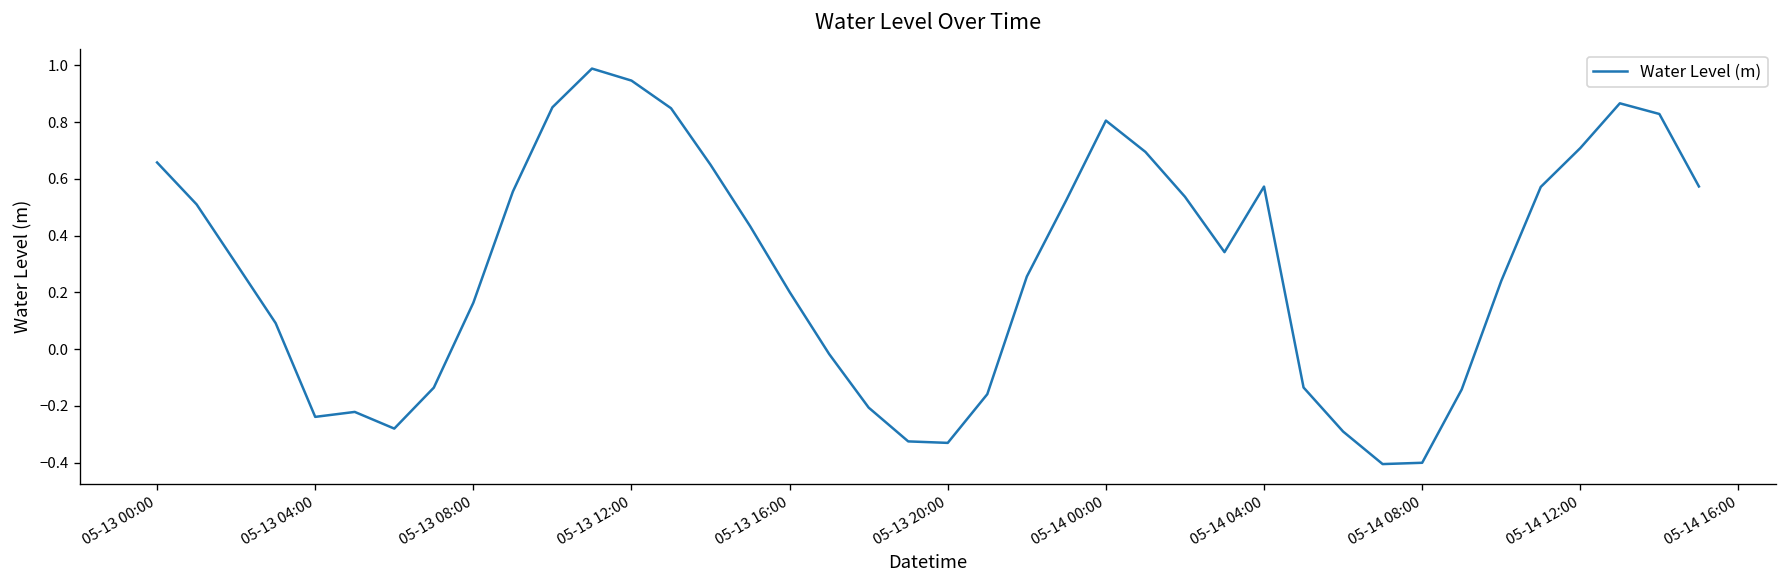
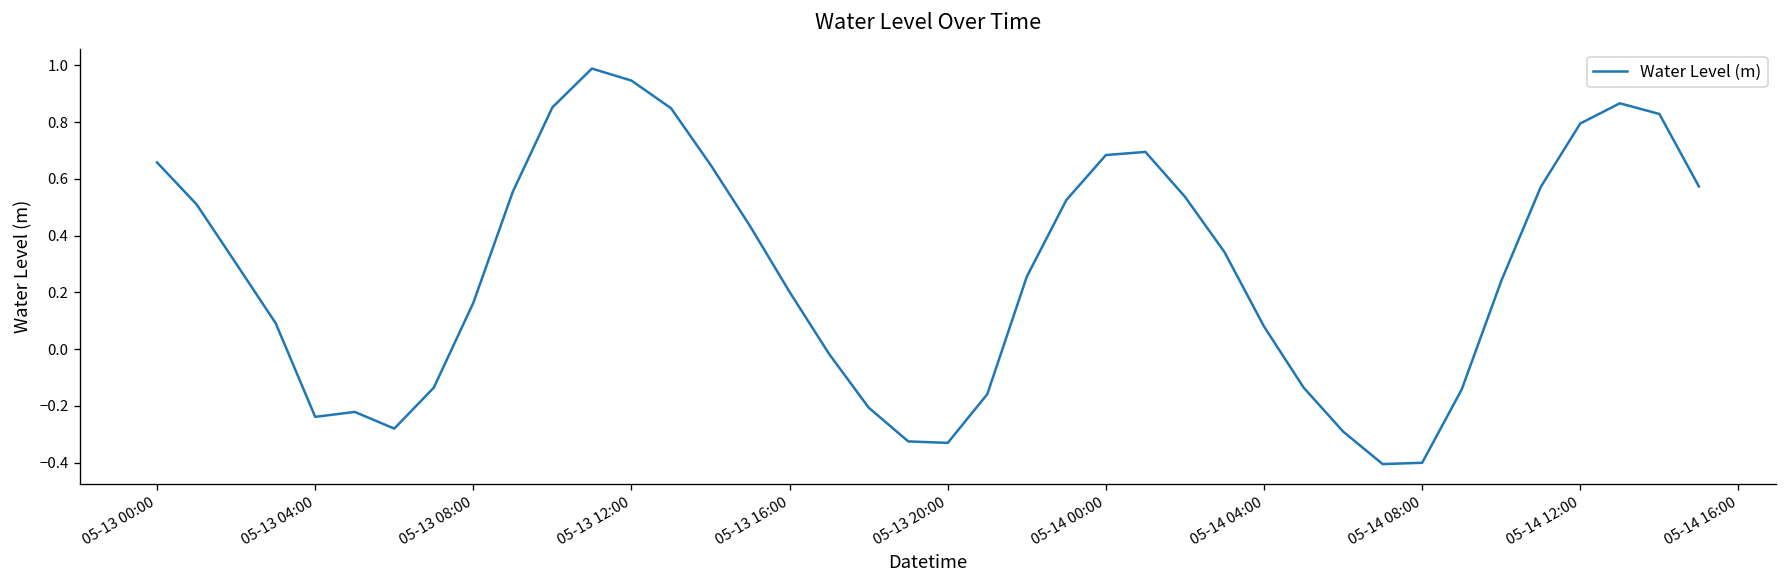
  {
    "05-13 00:00": 0.66,
    "05-13 04:00": -0.24,
    "05-13 08:00": 0.16,
    "05-13 12:00": 0.95,
    "05-13 16:00": 0.20,
    "05-13 20:00": -0.33,
-   "05-14 00:00": 0.81,
-   "05-14 04:00": 0.57,
+   "05-14 00:00": 0.68,
+   "05-14 04:00": 0.08,
    "05-14 08:00": -0.40,
-   "05-14 12:00": 0.71
+   "05-14 12:00": 0.80
  }
